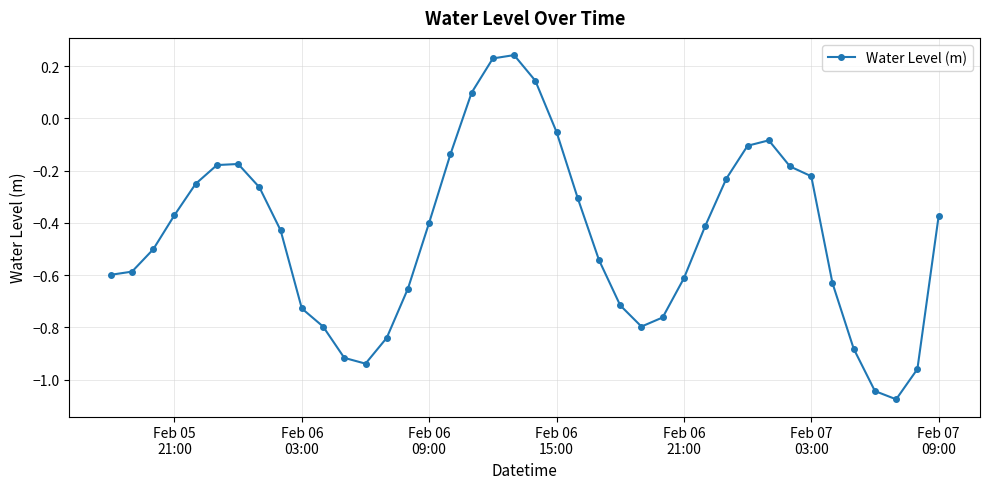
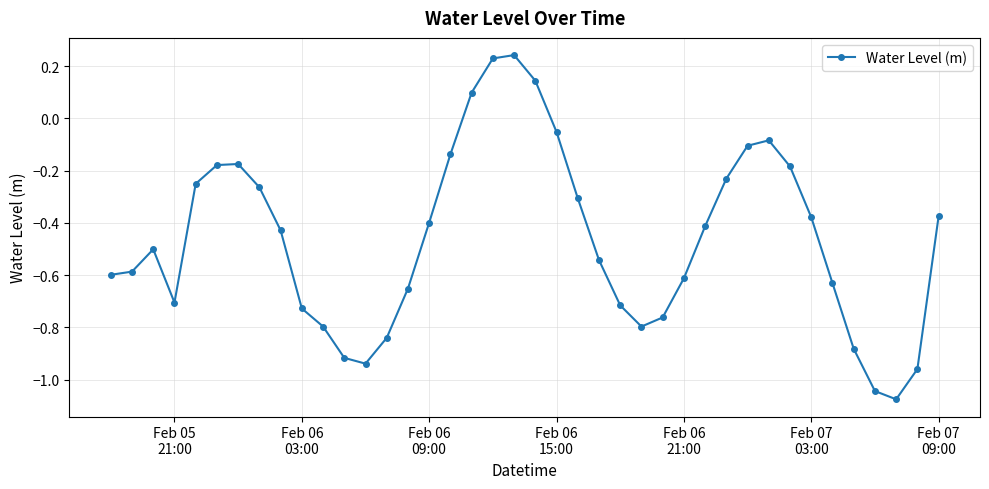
  {
-   "Feb 05 21:00": -0.37,
+   "Feb 05 21:00": -0.70,
    "Feb 06 03:00": -0.73,
    "Feb 06 09:00": -0.40,
    "Feb 06 15:00": -0.05,
    "Feb 06 21:00": -0.61,
-   "Feb 07 03:00": -0.22,
+   "Feb 07 03:00": -0.38,
    "Feb 07 09:00": -0.37
  }
